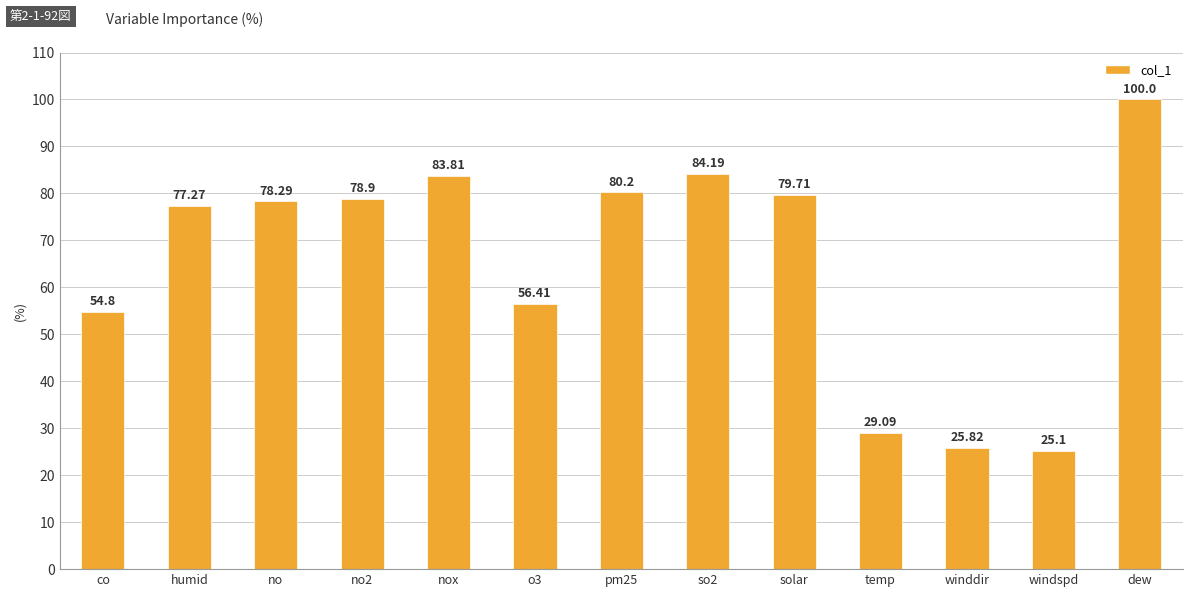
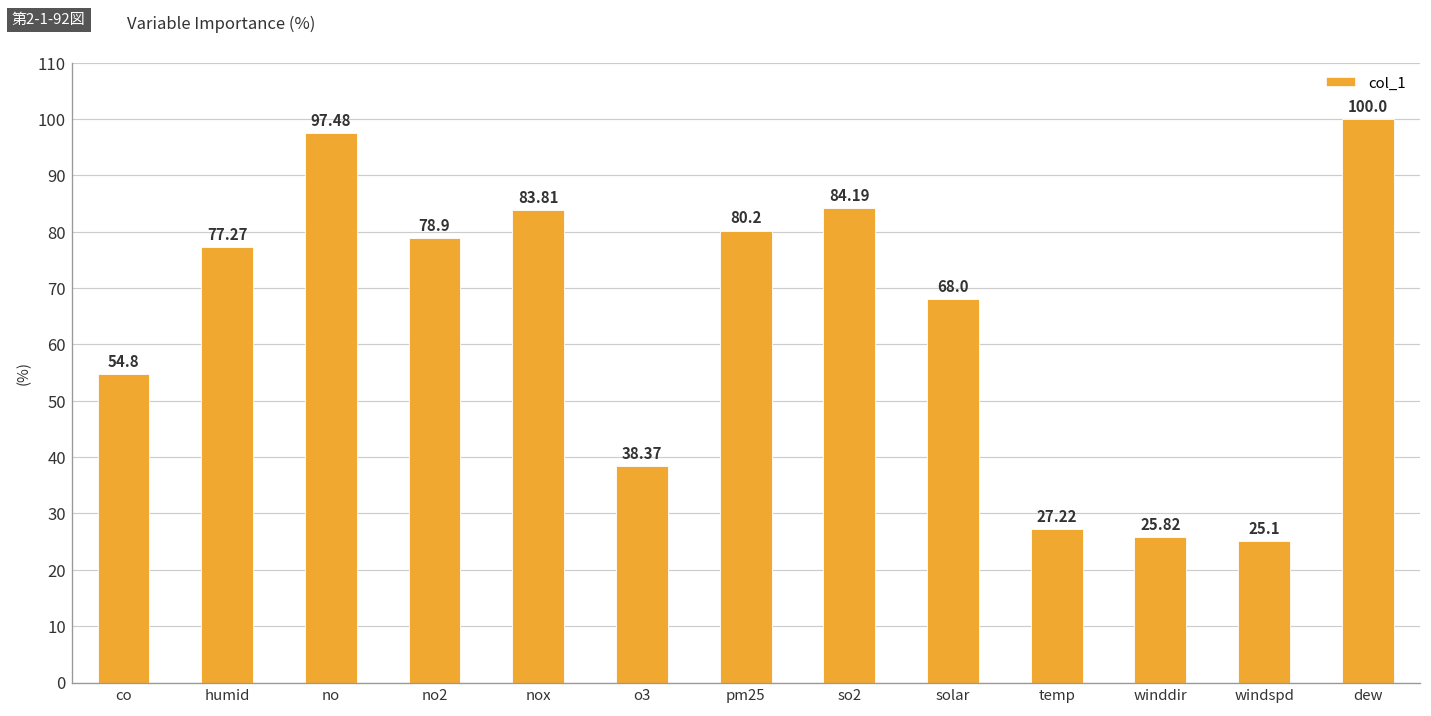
  {
    "co": 54.8,
    "humid": 77.27,
-   "no": 78.29,
+   "no": 97.48,
    "no2": 78.9,
    "nox": 83.81,
-   "o3": 56.41,
+   "o3": 38.37,
    "pm25": 80.2,
    "so2": 84.19,
-   "solar": 79.71,
-   "temp": 29.09,
+   "solar": 68.0,
+   "temp": 27.22,
    "winddir": 25.82,
    "windspd": 25.1,
    "dew": 100.0
  }
